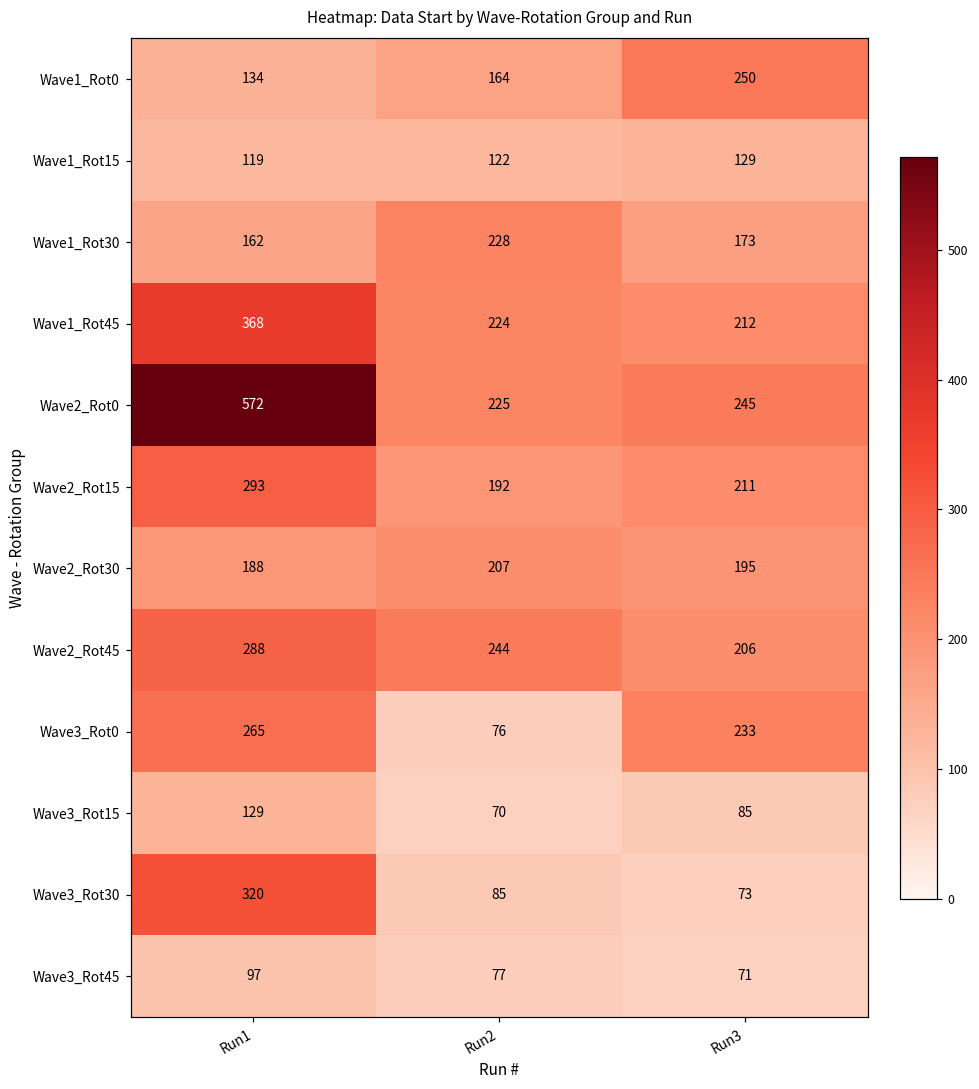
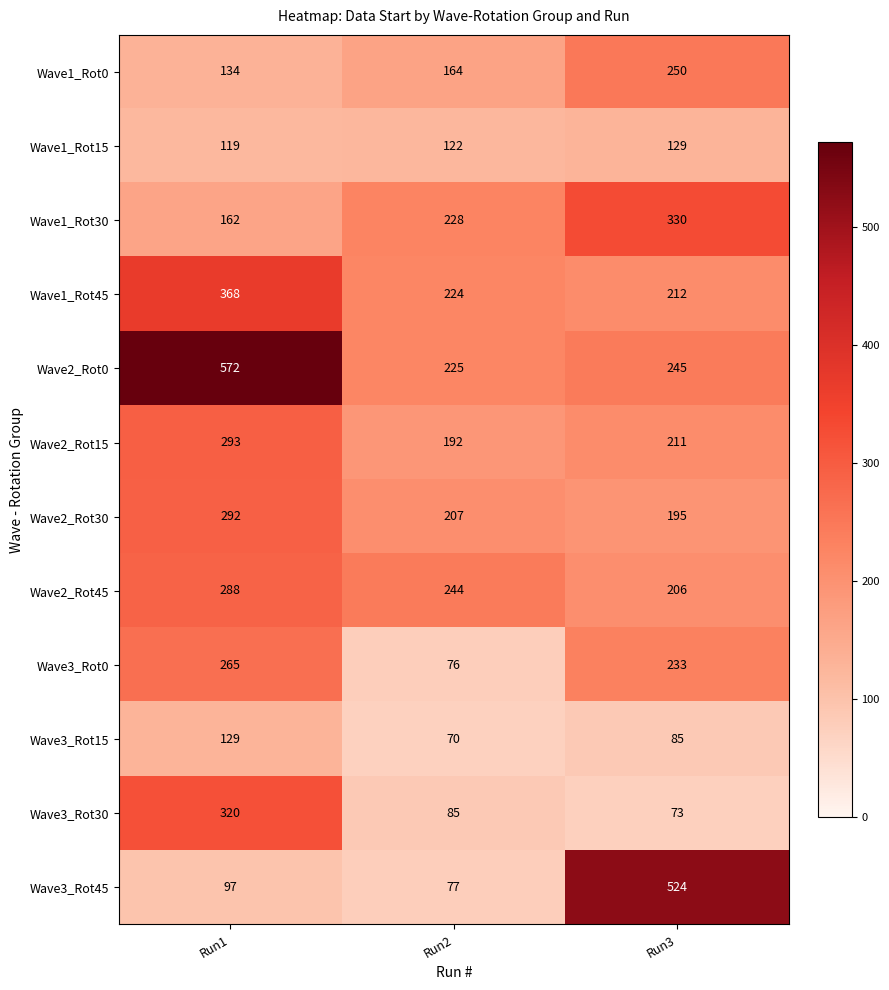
  {
    "Wave1_Rot0": {
      "Run1": 134,
      "Run2": 164,
      "Run3": 250
    },
    "Wave1_Rot15": {
      "Run1": 119,
      "Run2": 122,
      "Run3": 129
    },
    "Wave1_Rot30": {
      "Run1": 162,
      "Run2": 228,
-     "Run3": 173
+     "Run3": 330
    },
    "Wave1_Rot45": {
      "Run1": 368,
      "Run2": 224,
      "Run3": 212
    },
    "Wave2_Rot0": {
      "Run1": 572,
      "Run2": 225,
      "Run3": 245
    },
    "Wave2_Rot15": {
      "Run1": 293,
      "Run2": 192,
      "Run3": 211
    },
    "Wave2_Rot30": {
-     "Run1": 188,
+     "Run1": 292,
      "Run2": 207,
      "Run3": 195
    },
    "Wave2_Rot45": {
      "Run1": 288,
      "Run2": 244,
      "Run3": 206
    },
    "Wave3_Rot0": {
      "Run1": 265,
      "Run2": 76,
      "Run3": 233
    },
    "Wave3_Rot15": {
      "Run1": 129,
      "Run2": 70,
      "Run3": 85
    },
    "Wave3_Rot30": {
      "Run1": 320,
      "Run2": 85,
      "Run3": 73
    },
    "Wave3_Rot45": {
      "Run1": 97,
      "Run2": 77,
-     "Run3": 71
+     "Run3": 524
    }
  }
